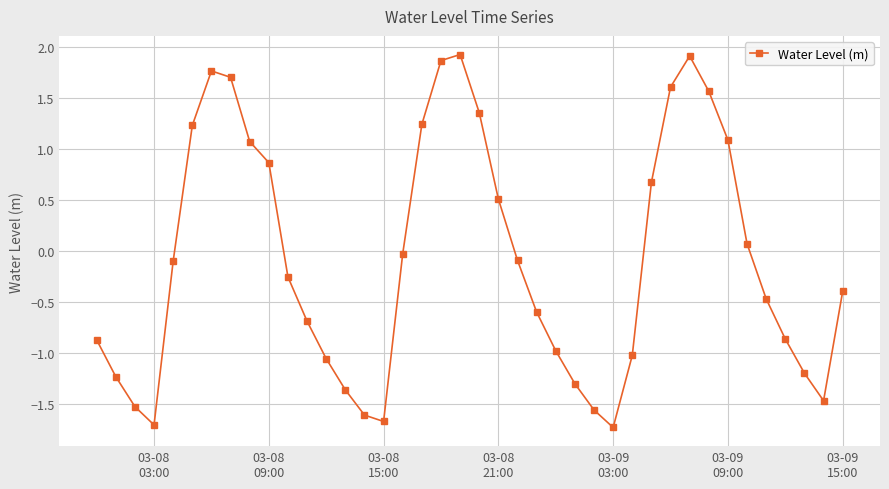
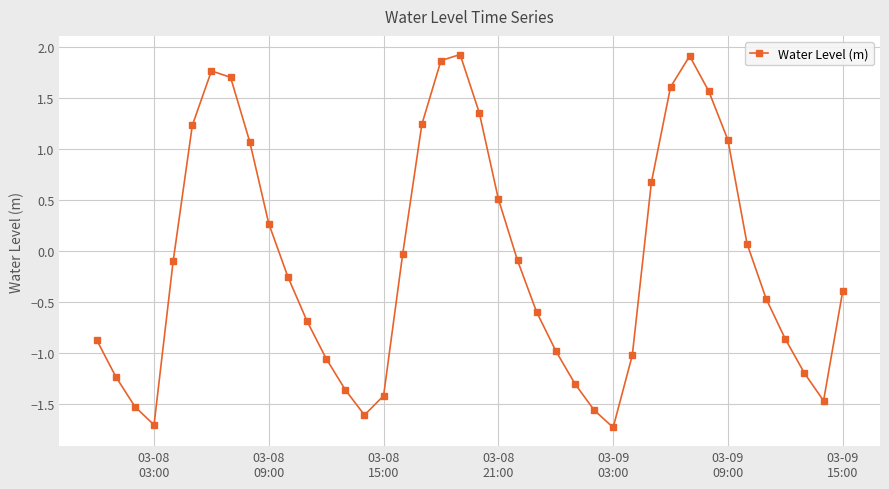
  {
    "03-08 03:00": -1.71,
-   "03-08 09:00": 0.87,
-   "03-08 15:00": -1.67,
+   "03-08 09:00": 0.27,
+   "03-08 15:00": -1.42,
    "03-08 21:00": 0.51,
    "03-09 03:00": -1.73,
    "03-09 09:00": 1.09,
    "03-09 15:00": -0.39
  }
